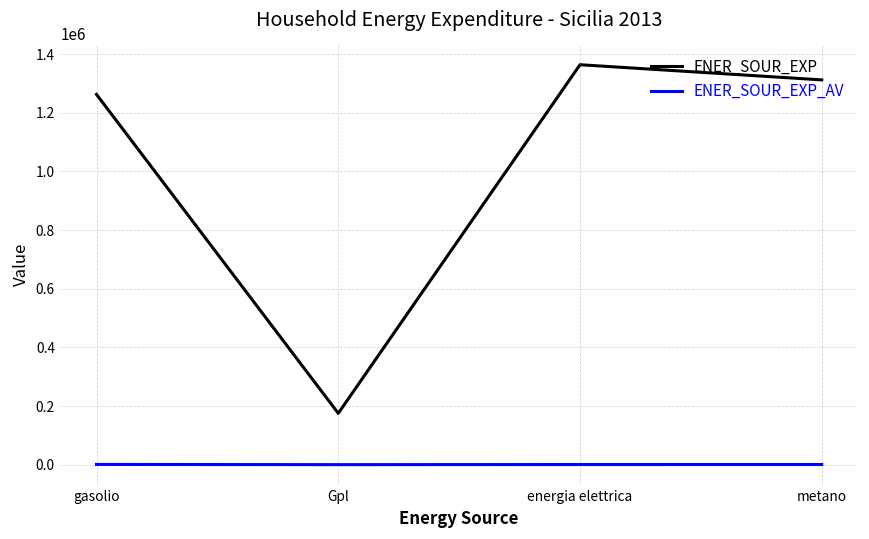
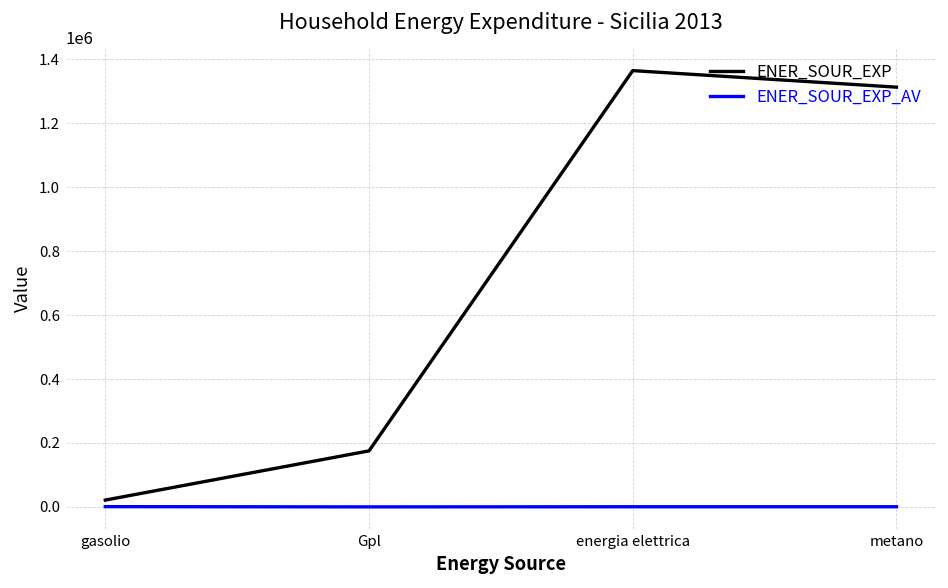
  {
    "ENER_SOUR_EXP": {
-     "gasolio": 1260000,
+     "gasolio": 20000,
      "Gpl": 180000,
      "energia elettrica": 1360000,
      "metano": 1310000
    },
    "ENER_SOUR_EXP_AV": {
      "gasolio": 0,
      "Gpl": 0,
      "energia elettrica": 0,
      "metano": 0
    }
  }
